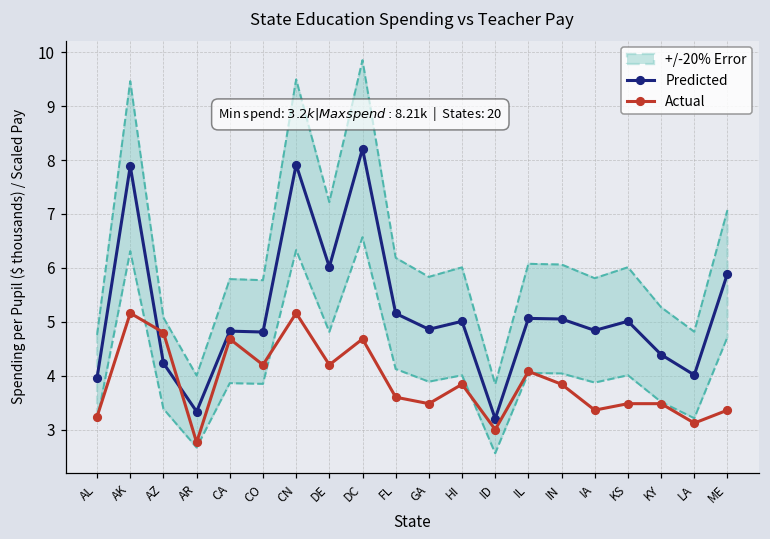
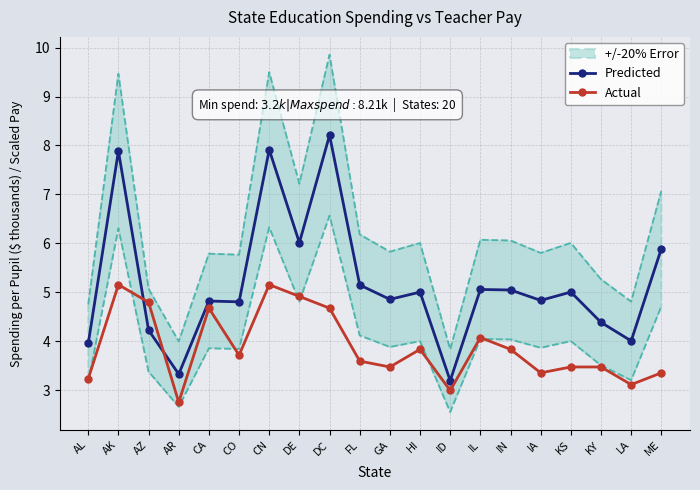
  {
    "+/-20% Error": {
      "AL": 4.8,
      "AK": 9.5,
      "AZ": 5.1,
      "AR": 4.0,
      "CA": 5.8,
      "CO": 5.8,
      "CN": 9.5,
      "DE": 7.2,
      "DC": 9.9,
      "FL": 6.2,
      "GA": 5.8,
      "HI": 6.0,
      "ID": 3.8,
      "IL": 6.1,
      "IN": 6.1,
      "IA": 5.8,
      "KS": 6.0,
      "KY": 5.3,
      "LA": 4.8,
      "ME": 7.1
    },
    "Predicted": {
      "AL": 4.0,
      "AK": 7.9,
      "AZ": 4.2,
      "AR": 3.3,
      "CA": 4.8,
      "CO": 4.8,
      "CN": 7.9,
      "DE": 6.0,
      "DC": 8.2,
      "FL": 5.2,
      "GA": 4.9,
      "HI": 5.0,
      "ID": 3.2,
      "IL": 5.1,
      "IN": 5.1,
      "IA": 4.8,
      "KS": 5.0,
      "KY": 4.4,
      "LA": 4.0,
      "ME": 5.9
    },
    "Actual": {
      "AL": 3.2,
      "AK": 5.2,
      "AZ": 4.8,
      "AR": 2.8,
      "CA": 4.7,
-     "CO": 4.2,
+     "CO": 3.7,
      "CN": 5.2,
-     "DE": 4.2,
+     "DE": 4.9,
      "DC": 4.7,
      "FL": 3.6,
      "GA": 3.5,
      "HI": 3.8,
      "ID": 3.0,
      "IN": 3.8,
      "IA": 3.4,
      "KS": 3.5,
      "LA": 3.1,
      "ME": 3.4
    }
  }
